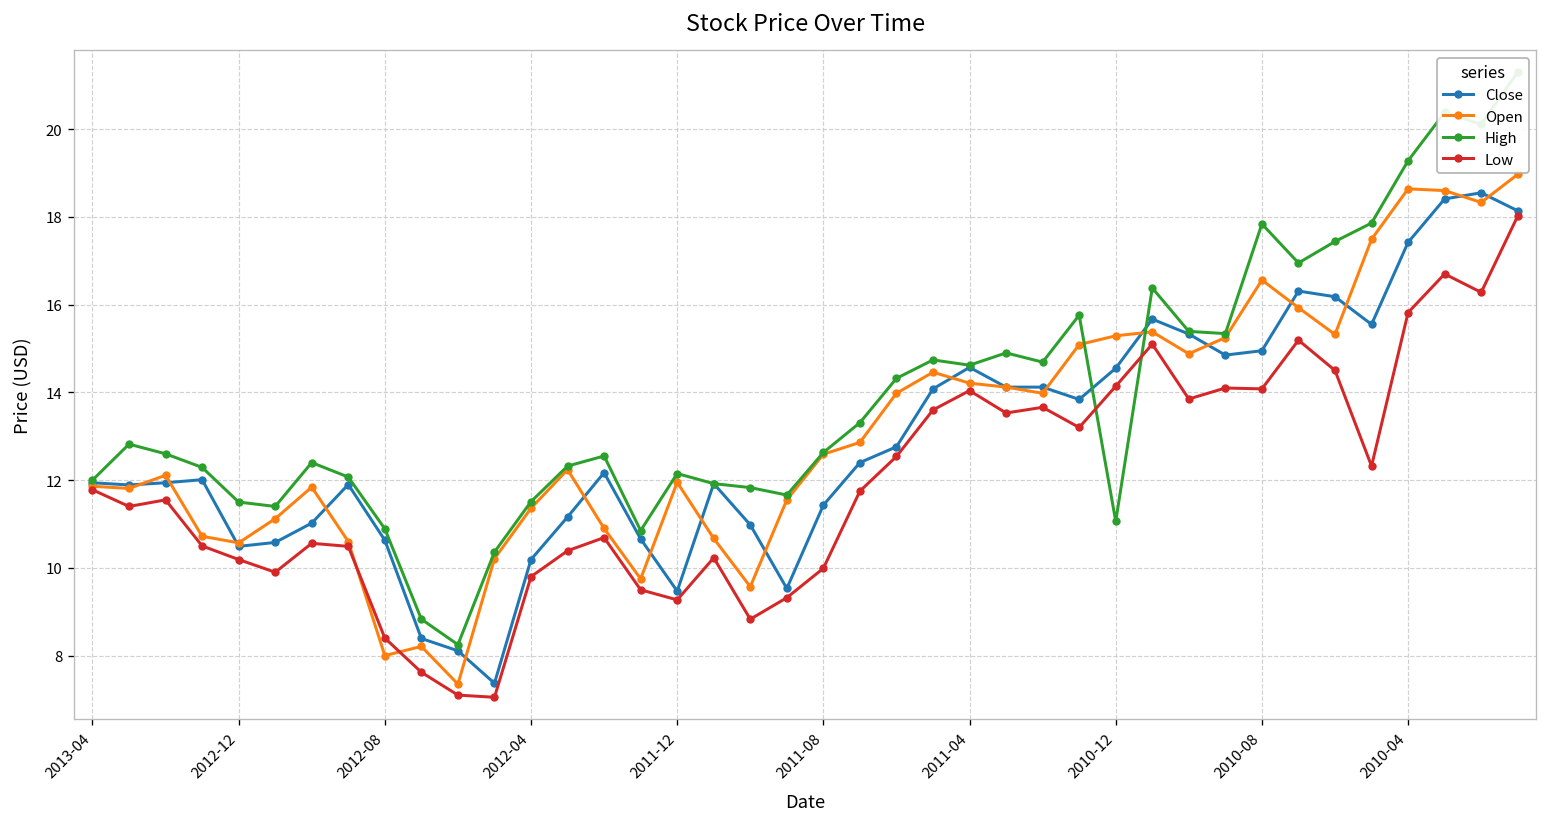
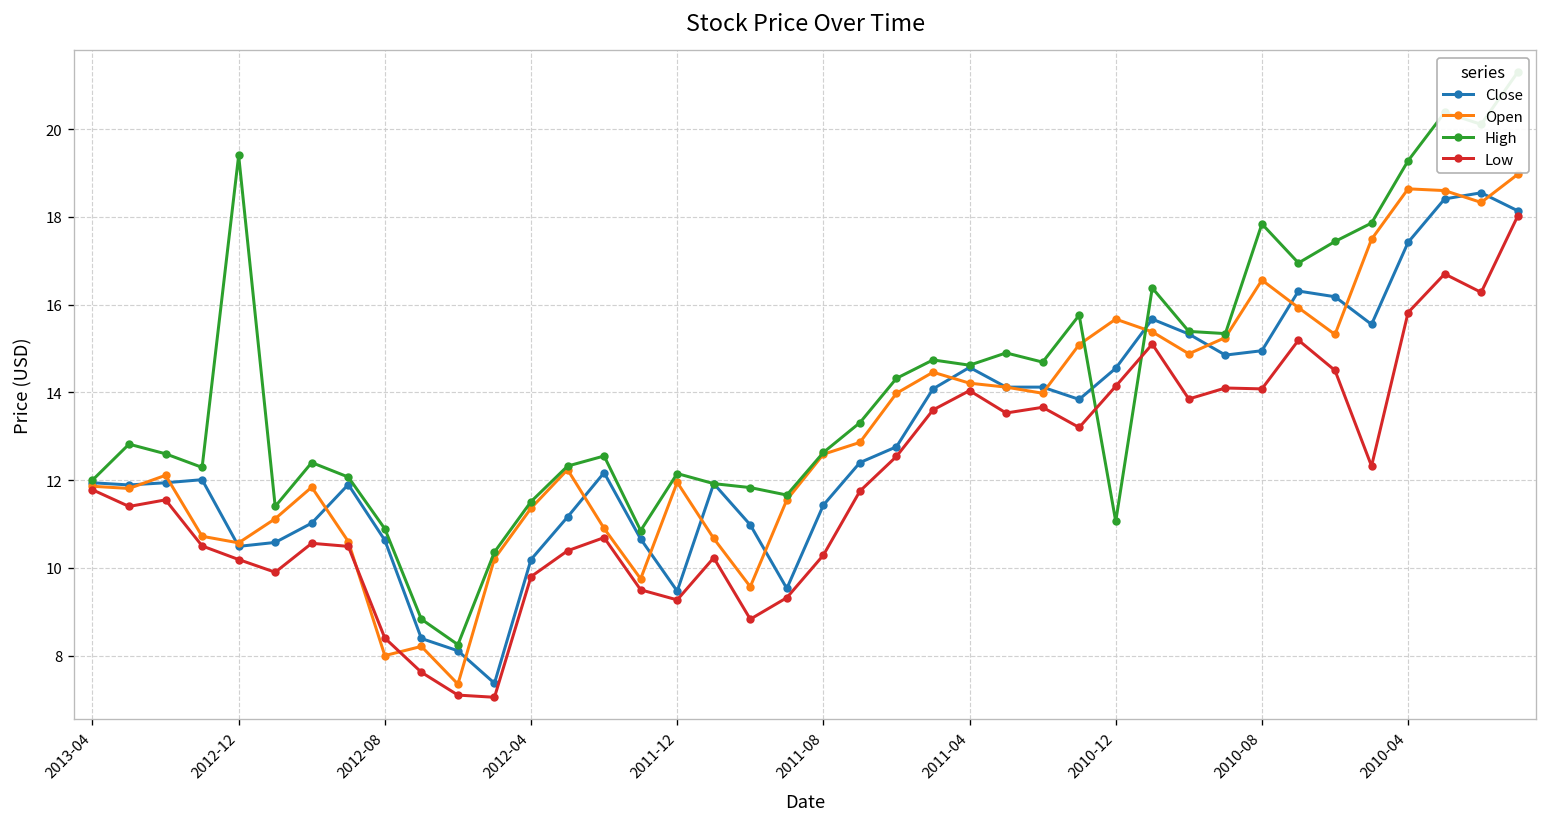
  {
    "Close": {
      "2012-12": 10.5,
      "2012-08": 10.6,
      "2012-04": 10.2,
      "2011-12": 9.5,
      "2011-08": 11.4,
      "2010-12": 14.6,
      "2010-08": 15.0,
      "2010-04": 17.4
    },
    "Open": {
      "2013-04": 11.9,
      "2012-12": 10.6,
      "2012-08": 8.0,
      "2012-04": 11.4,
      "2011-12": 12.0,
      "2011-04": 14.2,
-     "2010-12": 15.3,
+     "2010-12": 15.7,
      "2010-08": 16.6,
      "2010-04": 18.6
    },
    "High": {
-     "2012-12": 11.5,
+     "2012-12": 19.4,
      "2012-08": 10.9,
      "2012-04": 11.5,
      "2011-12": 12.2,
      "2010-12": 11.1,
      "2010-08": 17.8,
      "2010-04": 19.3
    },
    "Low": {
      "2013-04": 11.8,
      "2012-12": 10.2,
      "2012-08": 8.4,
      "2012-04": 9.8,
      "2011-12": 9.3,
-     "2011-08": 10.0,
+     "2011-08": 10.3,
      "2011-04": 14.0,
      "2010-12": 14.1,
      "2010-08": 14.1,
      "2010-04": 15.8
    }
  }
